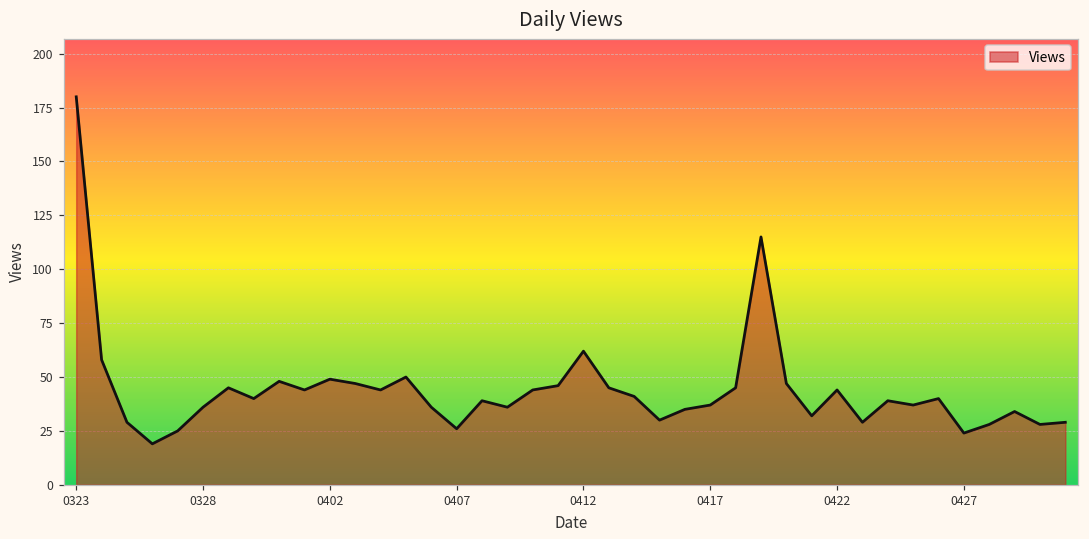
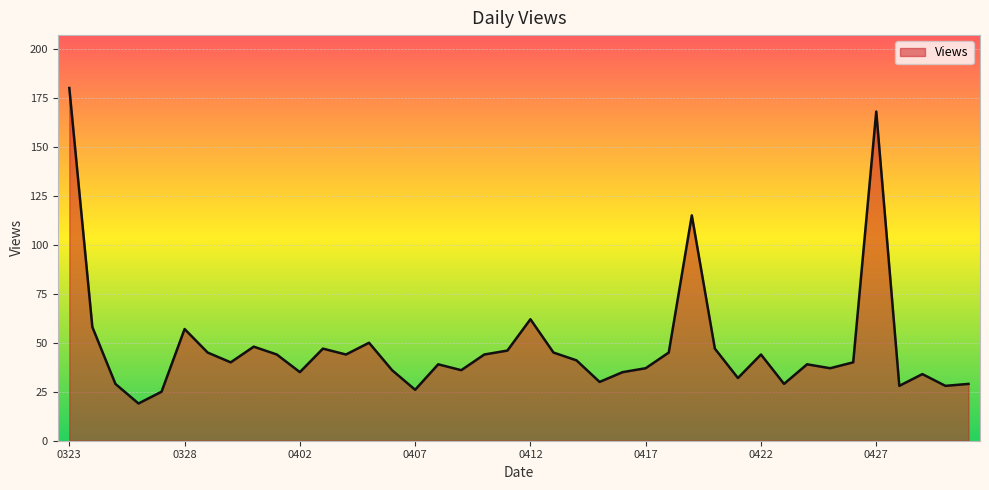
  {
    "0323": 180,
-   "0328": 36,
-   "0402": 49,
+   "0328": 57,
+   "0402": 35,
    "0407": 26,
    "0412": 62,
    "0417": 37,
    "0422": 44,
-   "0427": 24
+   "0427": 168
  }
